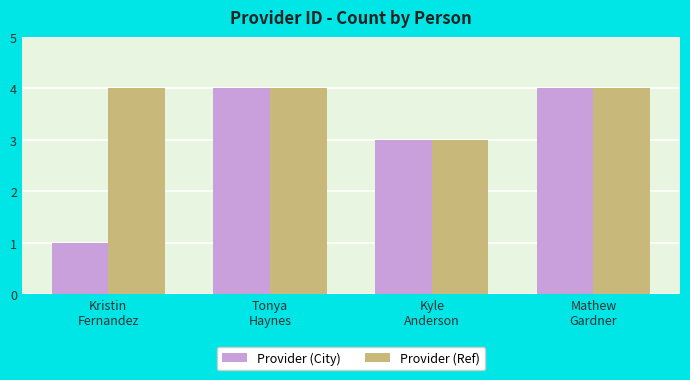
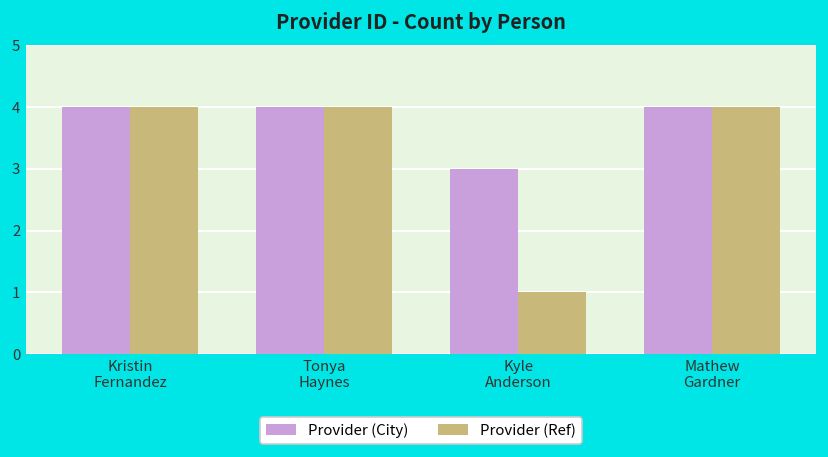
  {
    "Provider (City)": {
-     "Kristin Fernandez": 1,
+     "Kristin Fernandez": 4,
      "Tonya Haynes": 4,
      "Kyle Anderson": 3,
      "Mathew Gardner": 4
    },
    "Provider (Ref)": {
      "Kristin Fernandez": 4,
      "Tonya Haynes": 4,
-     "Kyle Anderson": 3,
+     "Kyle Anderson": 1,
      "Mathew Gardner": 4
    }
  }
